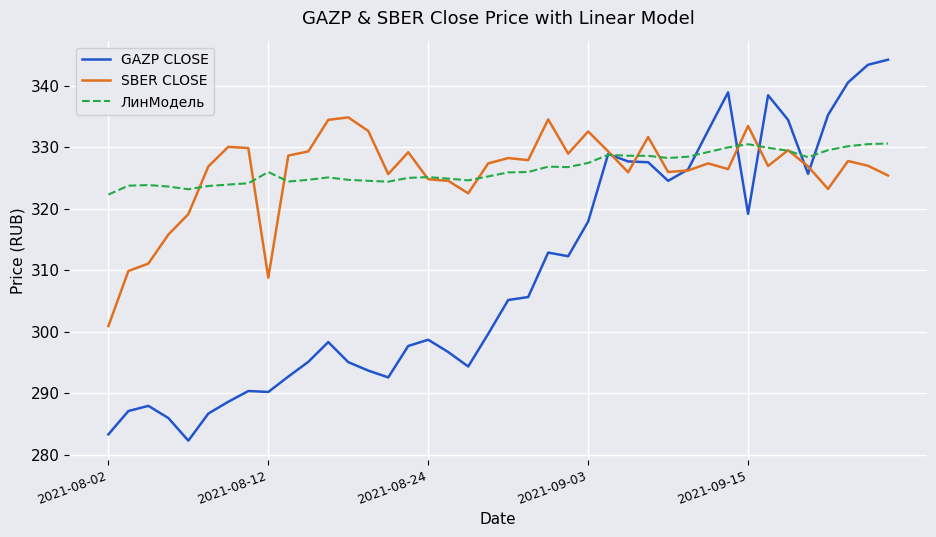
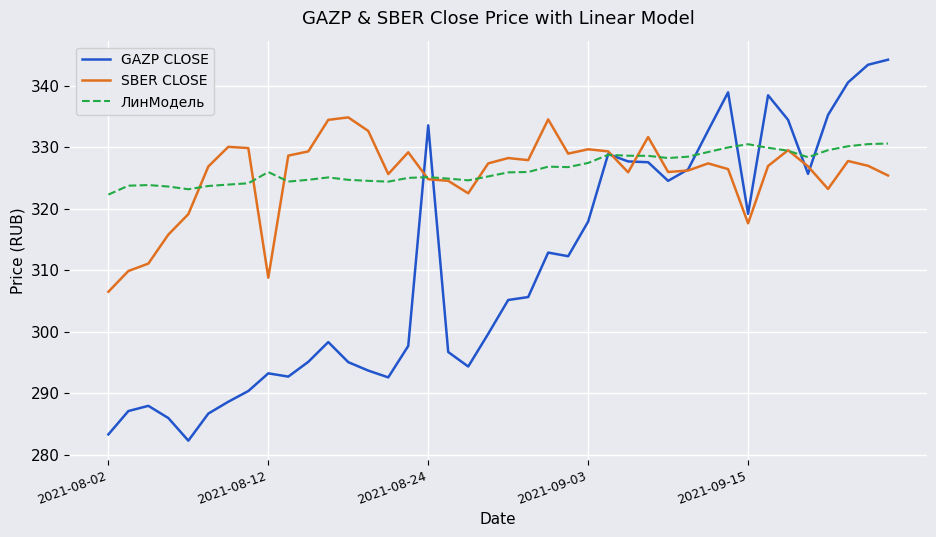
  {
    "GAZP CLOSE": {
      "2021-08-02": 283,
-     "2021-08-12": 290,
-     "2021-08-24": 299,
+     "2021-08-12": 293,
+     "2021-08-24": 334,
      "2021-09-03": 318,
      "2021-09-15": 319
    },
    "SBER CLOSE": {
-     "2021-08-02": 301,
+     "2021-08-02": 307,
      "2021-08-12": 309,
-     "2021-09-03": 333,
-     "2021-09-15": 334
+     "2021-09-03": 330,
+     "2021-09-15": 318
    },
    "ЛинМодель": {
      "2021-08-02": 322,
      "2021-08-12": 326,
      "2021-09-03": 327,
      "2021-09-15": 331
    }
  }
